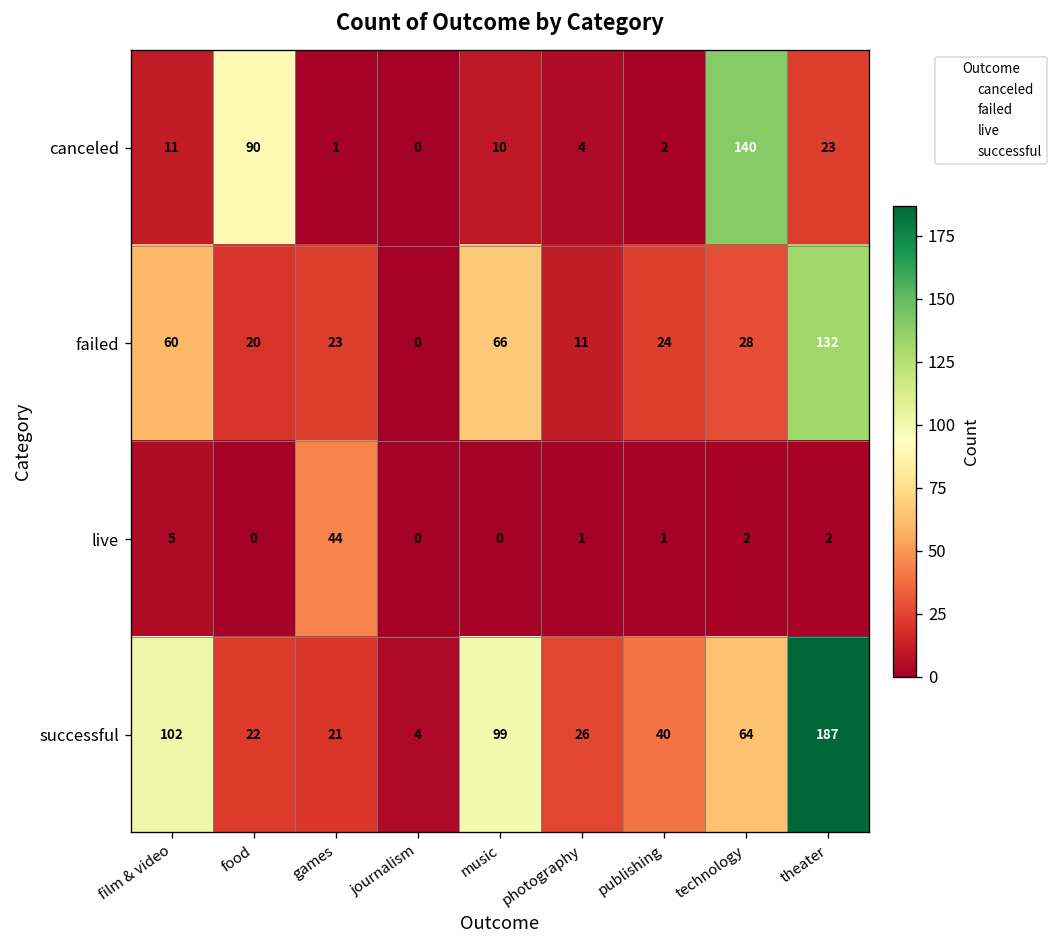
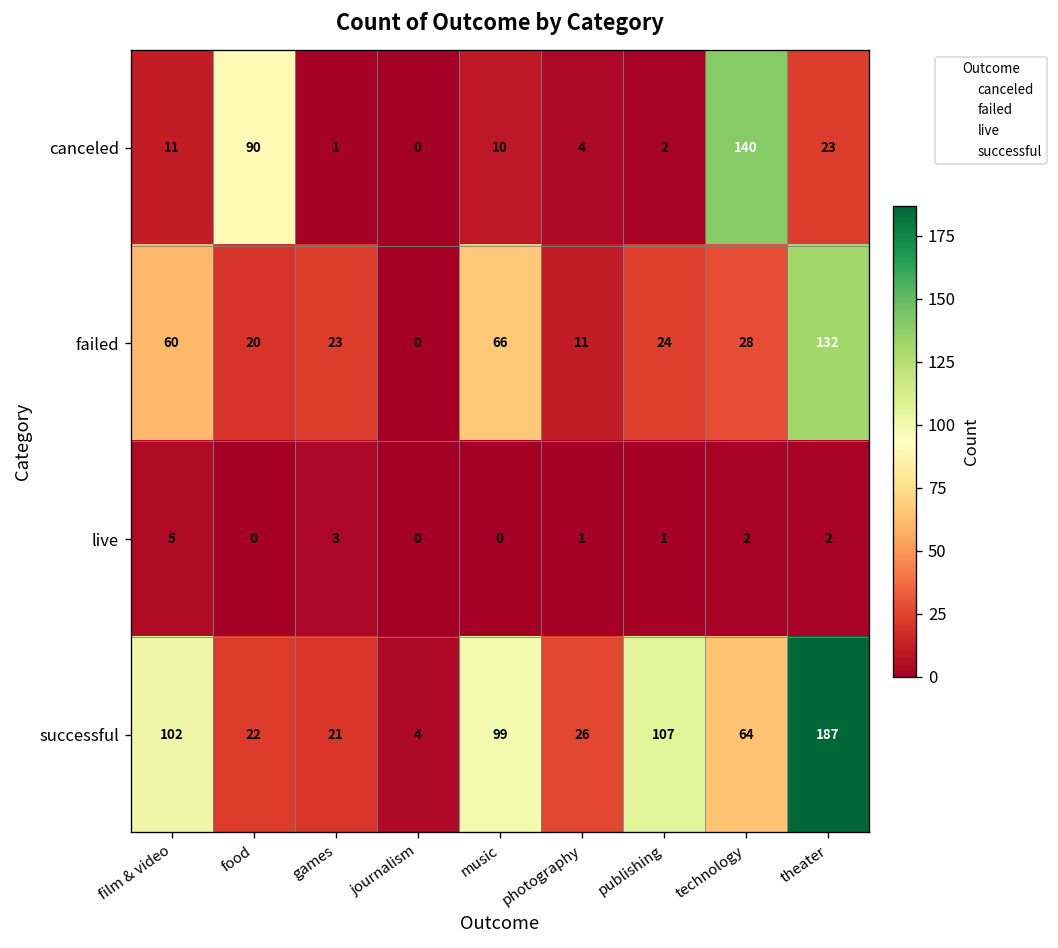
  {
    "canceled": {
      "film & video": 11,
      "food": 90,
      "games": 1,
      "journalism": 0,
      "music": 10,
      "photography": 4,
      "publishing": 2,
      "technology": 140,
      "theater": 23
    },
    "failed": {
      "film & video": 60,
      "food": 20,
      "games": 23,
      "journalism": 0,
      "music": 66,
      "photography": 11,
      "publishing": 24,
      "technology": 28,
      "theater": 132
    },
    "live": {
      "film & video": 5,
      "food": 0,
-     "games": 44,
+     "games": 3,
      "journalism": 0,
      "music": 0,
      "photography": 1,
      "publishing": 1,
      "technology": 2,
      "theater": 2
    },
    "successful": {
      "film & video": 102,
      "food": 22,
      "games": 21,
      "journalism": 4,
      "music": 99,
      "photography": 26,
-     "publishing": 40,
+     "publishing": 107,
      "technology": 64,
      "theater": 187
    }
  }
